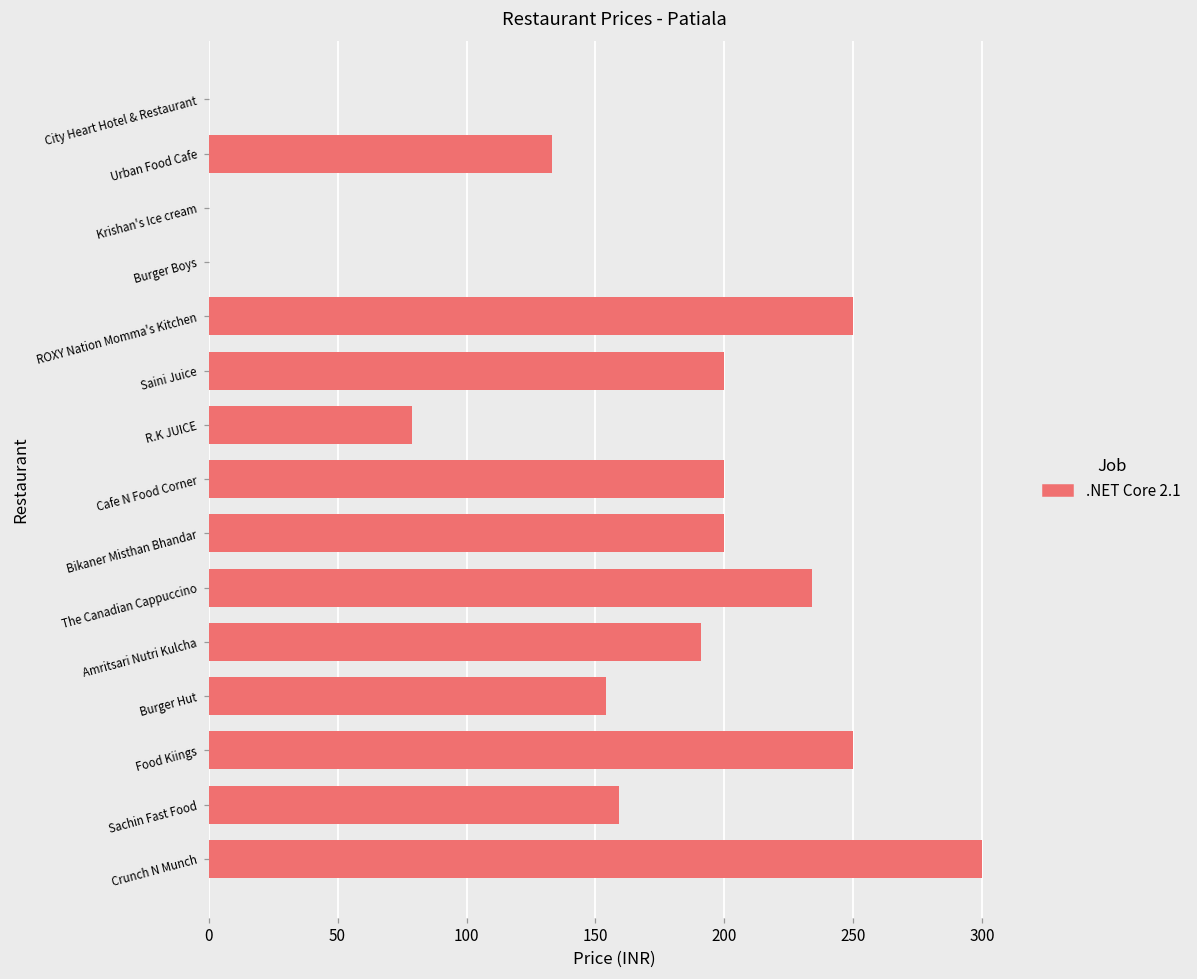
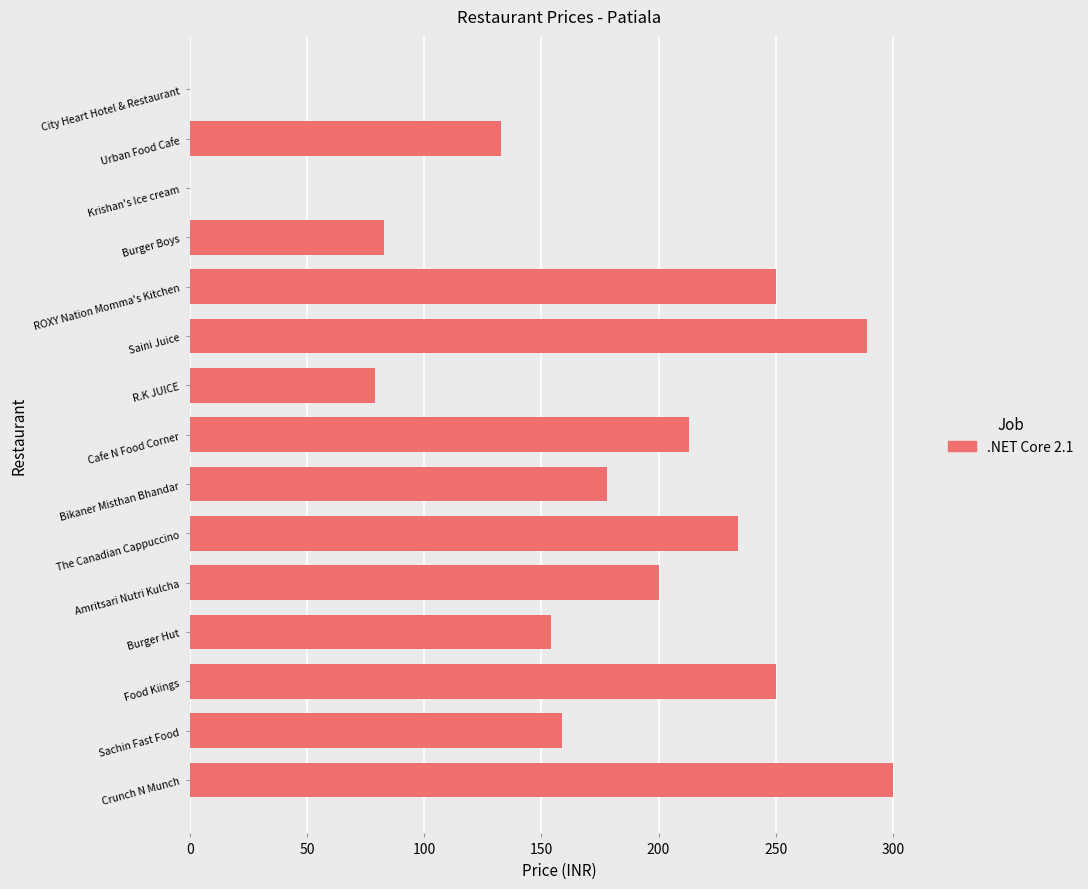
  {
    "City Heart Hotel & Restaurant": 0,
    "Urban Food Cafe": 133,
    "Krishan's Ice cream": 0,
-   "Burger Boys": 0,
+   "Burger Boys": 83,
    "ROXY Nation Momma's Kitchen": 250,
-   "Saini Juice": 200,
+   "Saini Juice": 289,
    "R.K JUICE": 79,
-   "Cafe N Food Corner": 200,
-   "Bikaner Misthan Bhandar": 200,
+   "Cafe N Food Corner": 213,
+   "Bikaner Misthan Bhandar": 178,
    "The Canadian Cappuccino": 234,
-   "Amritsari Nutri Kulcha": 191,
+   "Amritsari Nutri Kulcha": 200,
    "Burger Hut": 154,
    "Food Kiings": 250,
    "Sachin Fast Food": 159,
    "Crunch N Munch": 300
  }
